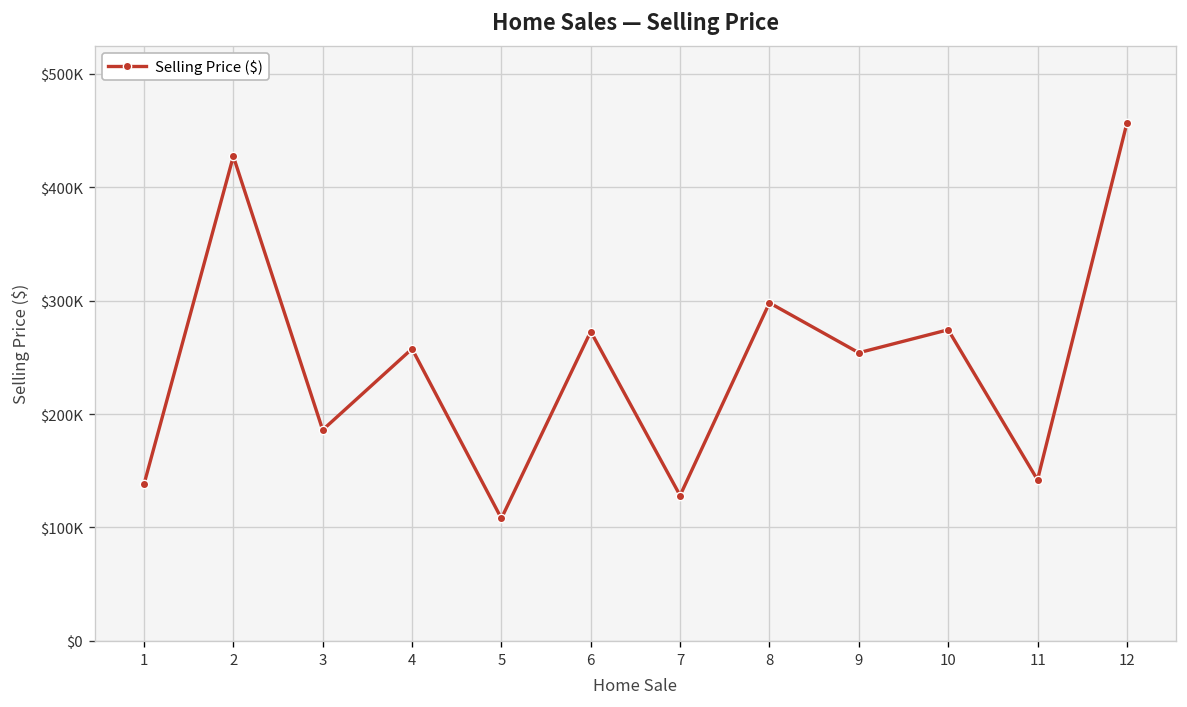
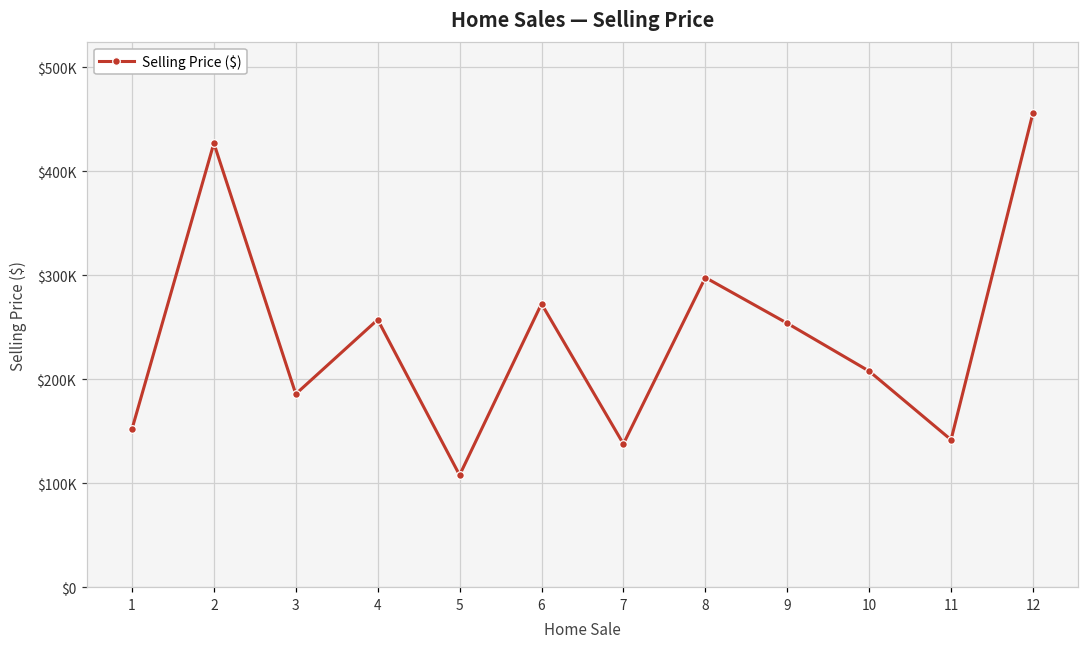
  {
-   "1": "$140000",
+   "1": "$150000",
    "2": "$430000",
    "3": "$190000",
    "4": "$260000",
    "5": "$110000",
    "6": "$270000",
-   "7": "$130000",
+   "7": "$140000",
    "8": "$300000",
    "9": "$250000",
-   "10": "$270000",
+   "10": "$210000",
    "11": "$140000",
    "12": "$460000"
  }
